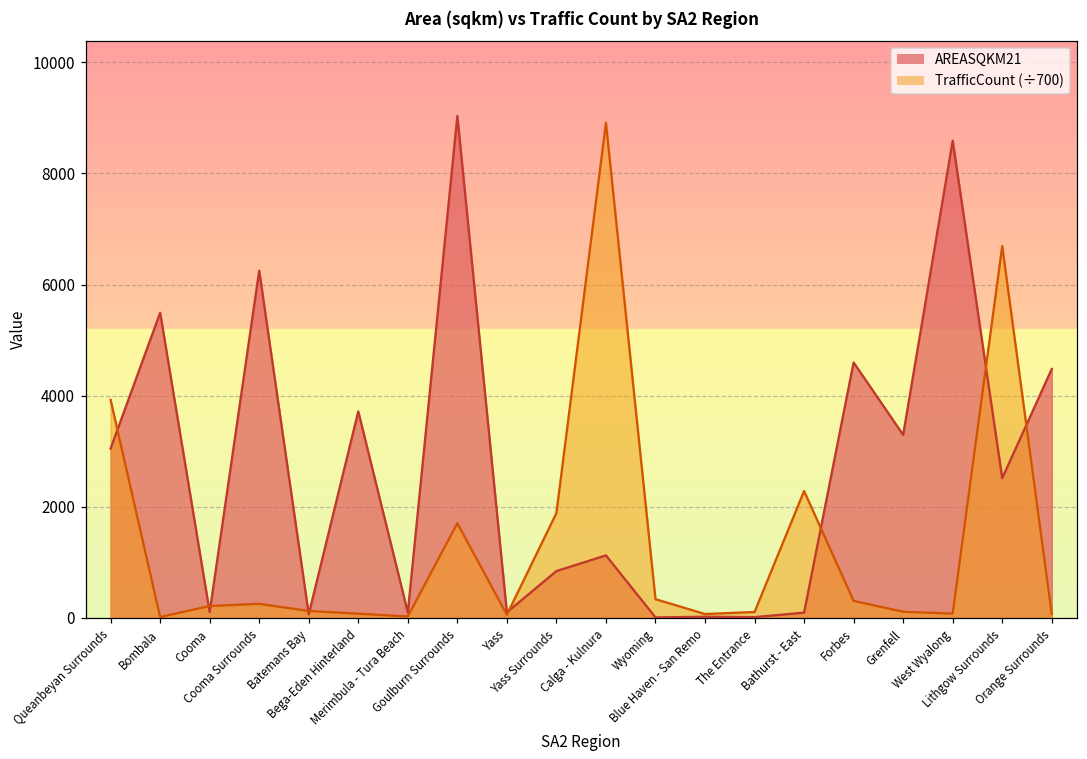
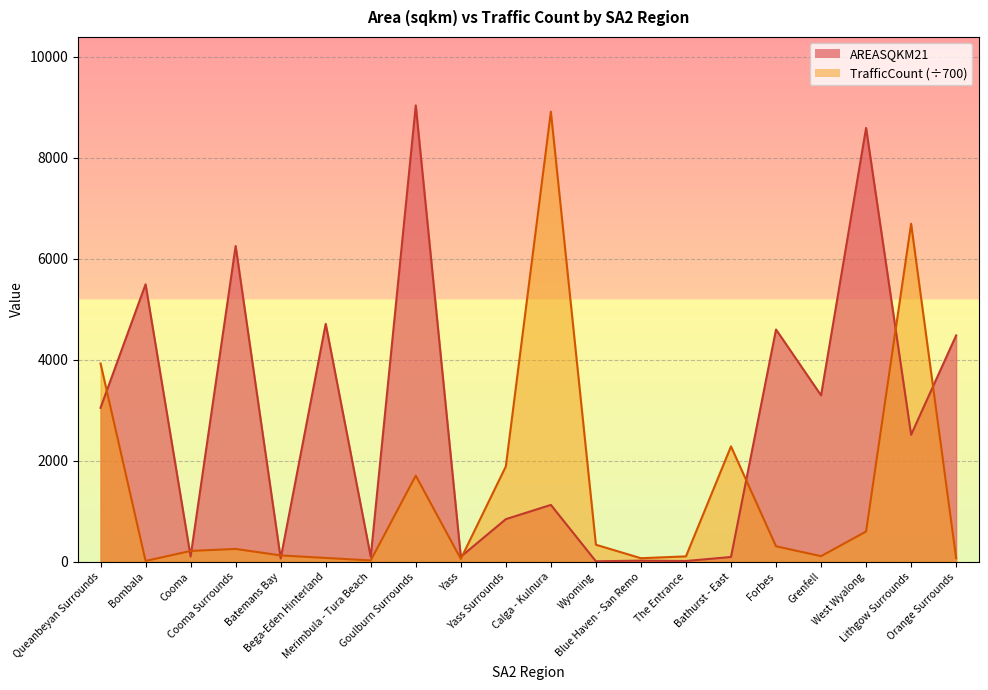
  {
    "AREASQKM21": {
      "Queanbeyan Surrounds": 3000,
      "Bombala": 5500,
      "Cooma": 100,
      "Cooma Surrounds": 6300,
      "Batemans Bay": 100,
-     "Bega-Eden Hinterland": 3700,
+     "Bega-Eden Hinterland": 4700,
      "Merimbula - Tura Beach": 100,
      "Goulburn Surrounds": 9000,
      "Yass Surrounds": 800,
      "Calga - Kulnura": 1100,
      "Wyoming": 0,
      "The Entrance": 0,
      "Bathurst - East": 100,
      "Forbes": 4600,
      "Grenfell": 3300,
      "West Wyalong": 8600,
      "Lithgow Surrounds": 2500,
      "Orange Surrounds": 4500
    },
    "TrafficCount (÷700)": {
      "Queanbeyan Surrounds": 3900,
      "Bombala": 0,
      "Cooma": 200,
      "Cooma Surrounds": 300,
      "Batemans Bay": 100,
      "Bega-Eden Hinterland": 100,
      "Merimbula - Tura Beach": 0,
      "Goulburn Surrounds": 1700,
      "Yass Surrounds": 1900,
      "Calga - Kulnura": 8900,
      "Wyoming": 300,
      "The Entrance": 100,
      "Bathurst - East": 2300,
      "Forbes": 300,
      "Grenfell": 100,
-     "West Wyalong": 100,
+     "West Wyalong": 600,
      "Lithgow Surrounds": 6700,
      "Orange Surrounds": 100
    }
  }
